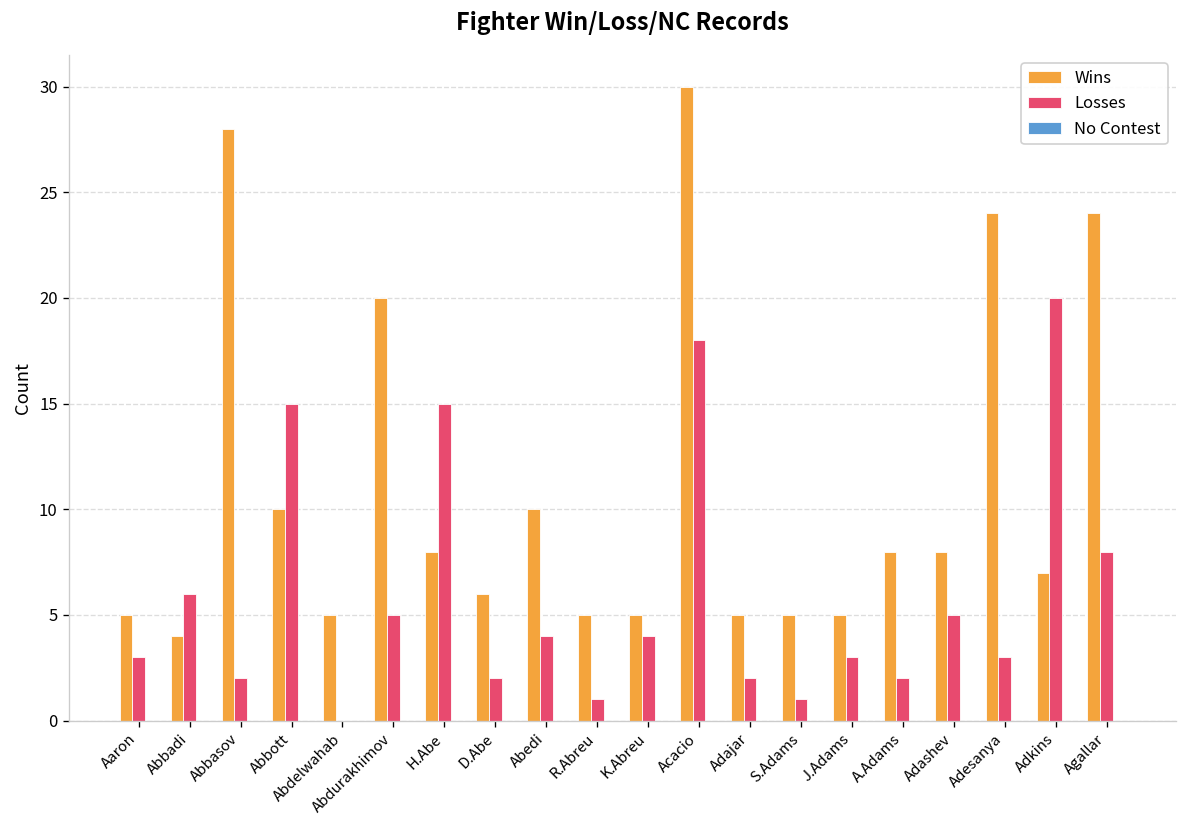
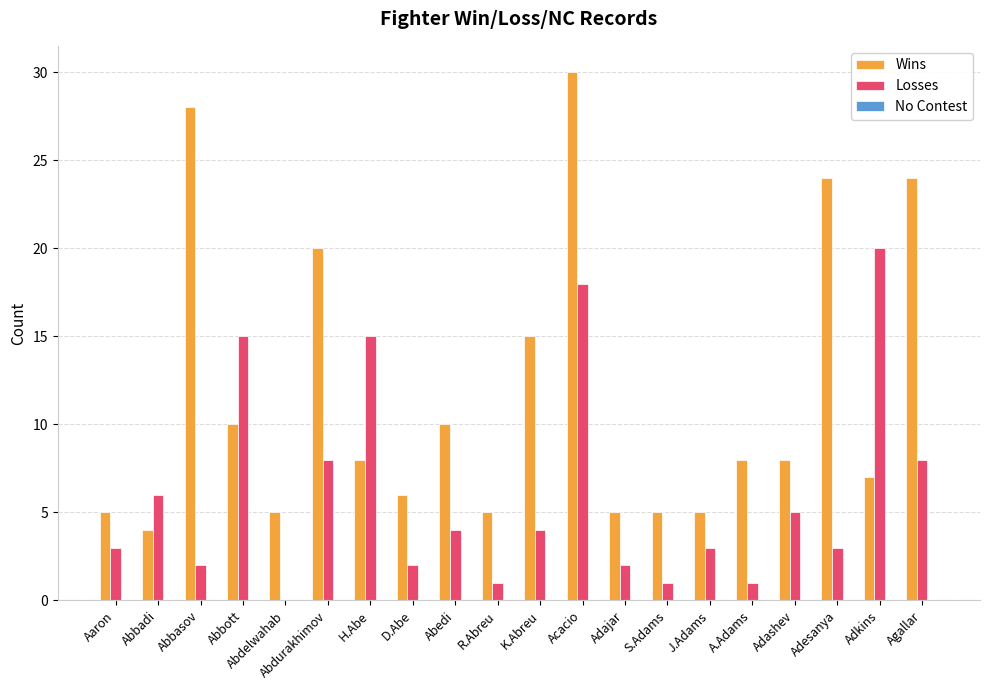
  {
    "Wins": {
      "Aaron": 5,
      "Abbadi": 4,
      "Abbasov": 28,
      "Abbott": 10,
      "Abdelwahab": 5,
      "Abdurakhimov": 20,
      "H.Abe": 8,
      "D.Abe": 6,
      "Abedi": 10,
      "R.Abreu": 5,
-     "K.Abreu": 5,
+     "K.Abreu": 15,
      "Acacio": 30,
      "Adajar": 5,
      "S.Adams": 5,
      "J.Adams": 5,
      "A.Adams": 8,
      "Adashev": 8,
      "Adesanya": 24,
      "Adkins": 7,
      "Agallar": 24
    },
    "Losses": {
      "Aaron": 3,
      "Abbadi": 6,
      "Abbasov": 2,
      "Abbott": 15,
      "Abdelwahab": 0,
-     "Abdurakhimov": 5,
+     "Abdurakhimov": 8,
      "H.Abe": 15,
      "D.Abe": 2,
      "Abedi": 4,
      "R.Abreu": 1,
      "K.Abreu": 4,
      "Acacio": 18,
      "Adajar": 2,
      "S.Adams": 1,
      "J.Adams": 3,
-     "A.Adams": 2,
+     "A.Adams": 1,
      "Adashev": 5,
      "Adesanya": 3,
      "Adkins": 20,
      "Agallar": 8
    },
    "No Contest": {
      "Aaron": 0,
      "Abbadi": 0,
      "Abbasov": 0,
      "Abbott": 0,
      "Abdelwahab": 0,
      "Abdurakhimov": 0,
      "H.Abe": 0,
      "D.Abe": 0,
      "Abedi": 0,
      "R.Abreu": 0,
      "K.Abreu": 0,
      "Acacio": 0,
      "Adajar": 0,
      "S.Adams": 0,
      "J.Adams": 0,
      "A.Adams": 0,
      "Adashev": 0,
      "Adesanya": 0,
      "Adkins": 0,
      "Agallar": 0
    }
  }
